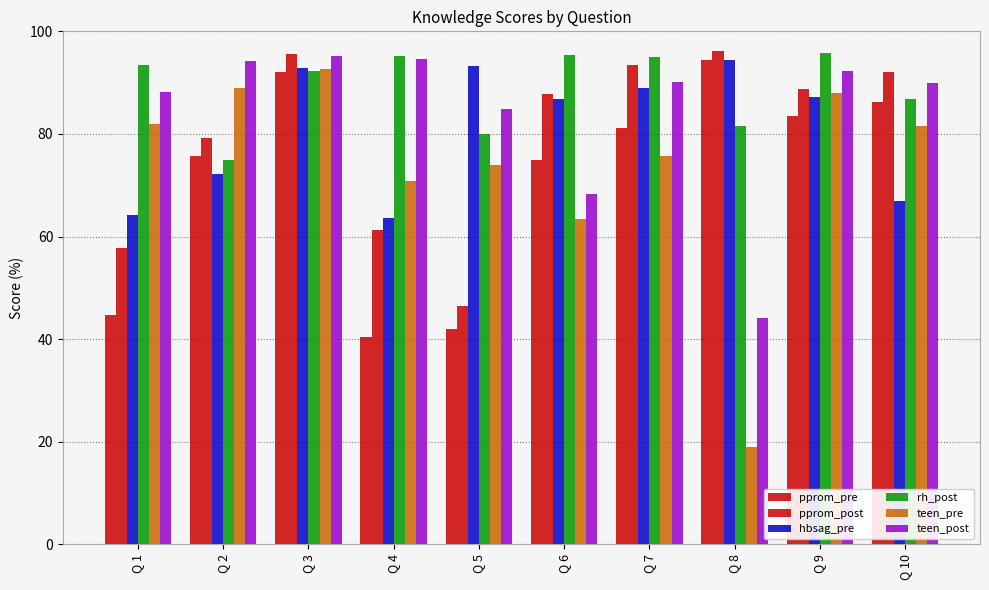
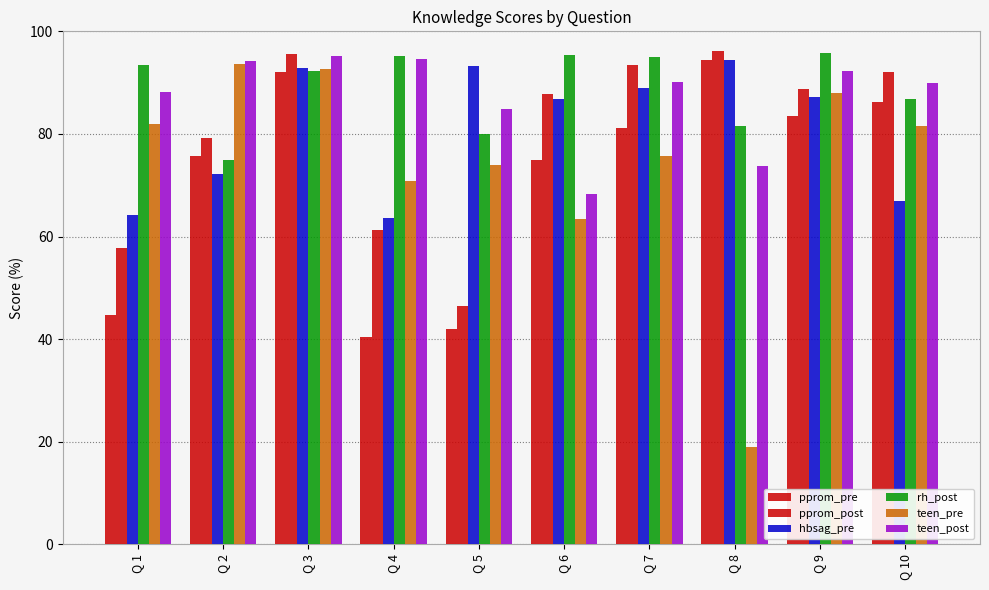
  {
    "hbsag_pre": {
      "Q 1": 64,
      "Q 2": 72,
      "Q 3": 93,
      "Q 4": 64,
      "Q 5": 93,
      "Q 6": 87,
      "Q 7": 89,
      "Q 8": 95,
      "Q 9": 87,
      "Q 10": 67
    },
    "rh_post": {
      "Q 1": 94,
      "Q 2": 75,
      "Q 3": 92,
      "Q 4": 95,
      "Q 5": 80,
      "Q 6": 95,
      "Q 7": 95,
      "Q 8": 82,
      "Q 9": 96,
      "Q 10": 87
    },
    "teen_pre": {
      "Q 1": 82,
-     "Q 2": 89,
+     "Q 2": 94,
      "Q 3": 93,
      "Q 4": 71,
      "Q 5": 74,
      "Q 6": 63,
      "Q 7": 76,
      "Q 8": 19,
      "Q 9": 88,
      "Q 10": 82
    },
    "teen_post": {
      "Q 1": 88,
      "Q 2": 94,
      "Q 3": 95,
      "Q 4": 95,
      "Q 5": 85,
      "Q 6": 68,
      "Q 7": 90,
-     "Q 8": 44,
+     "Q 8": 74,
      "Q 9": 92,
      "Q 10": 90
    }
  }
